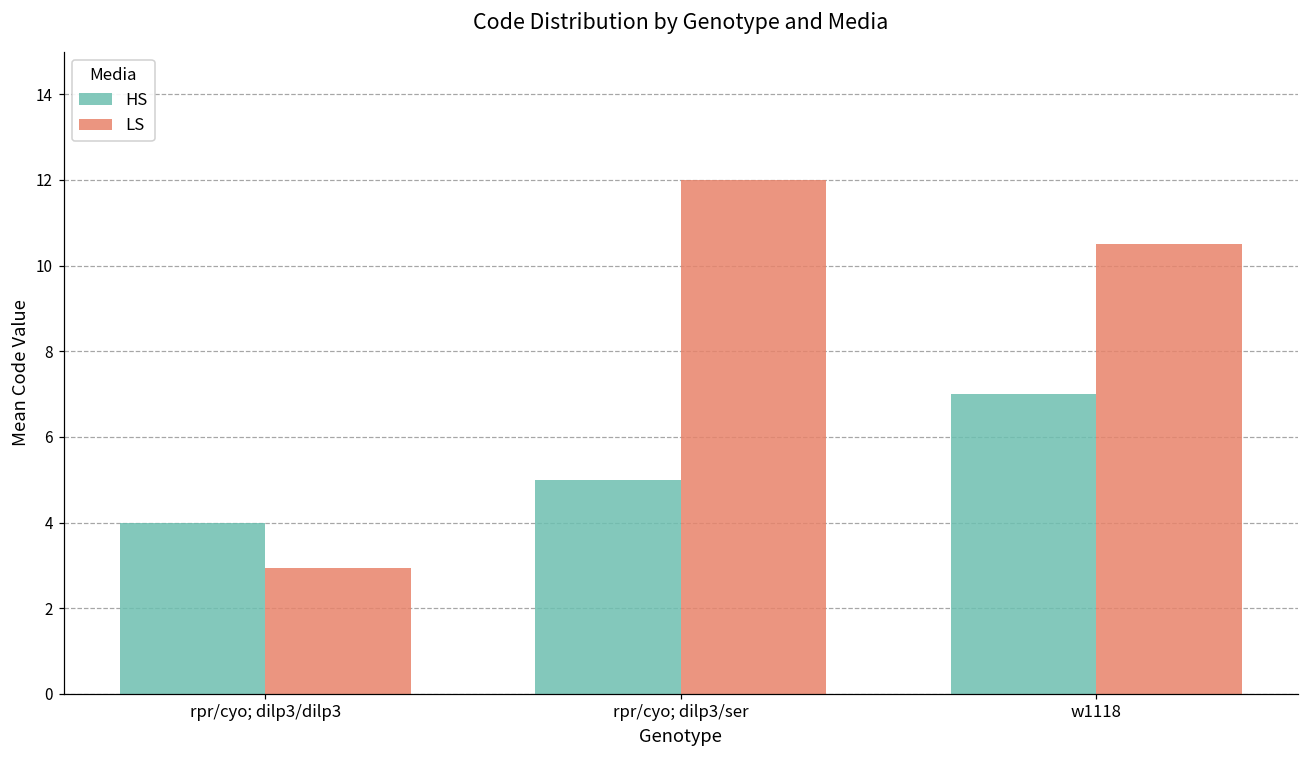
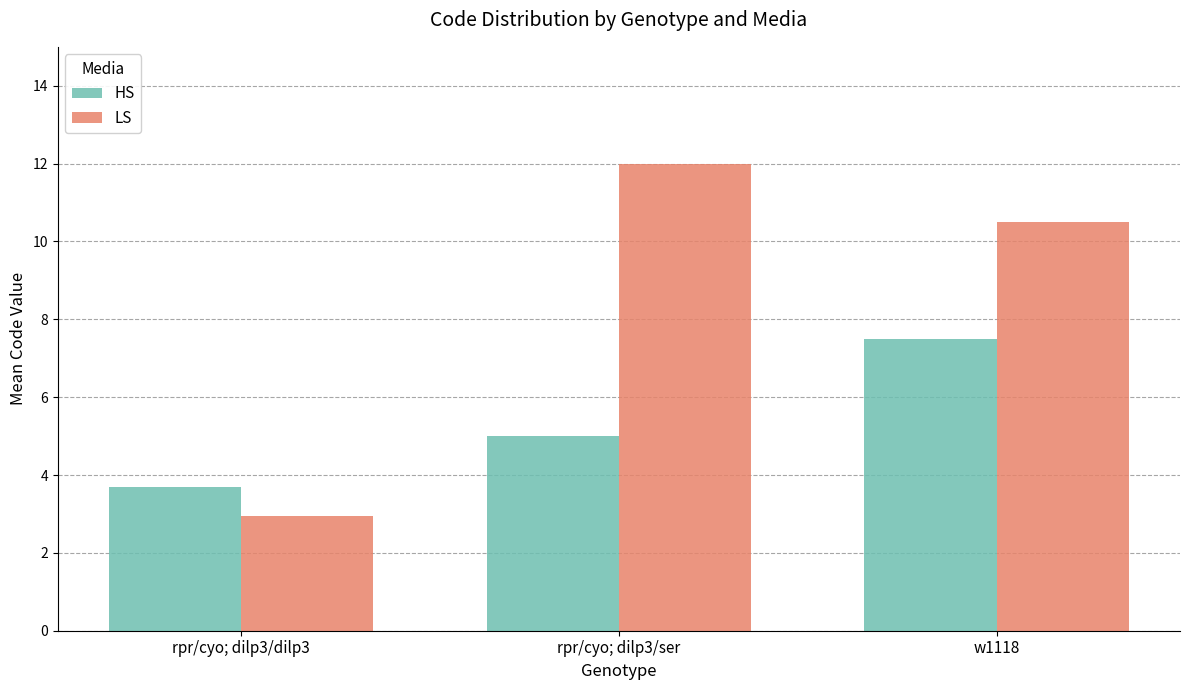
  {
    "HS": {
-     "rpr/cyo; dilp3/dilp3": 4.0,
+     "rpr/cyo; dilp3/dilp3": 3.7,
      "rpr/cyo; dilp3/ser": 5.0,
-     "w1118": 7.0
+     "w1118": 7.5
    },
    "LS": {
      "rpr/cyo; dilp3/dilp3": 2.9,
      "rpr/cyo; dilp3/ser": 12.0,
      "w1118": 10.5
    }
  }
